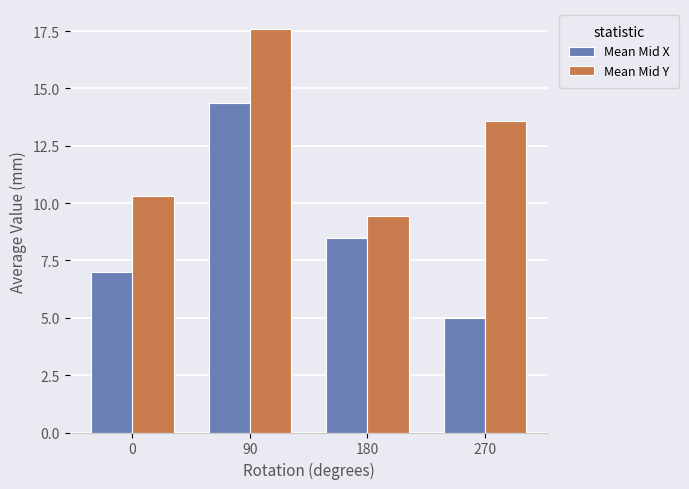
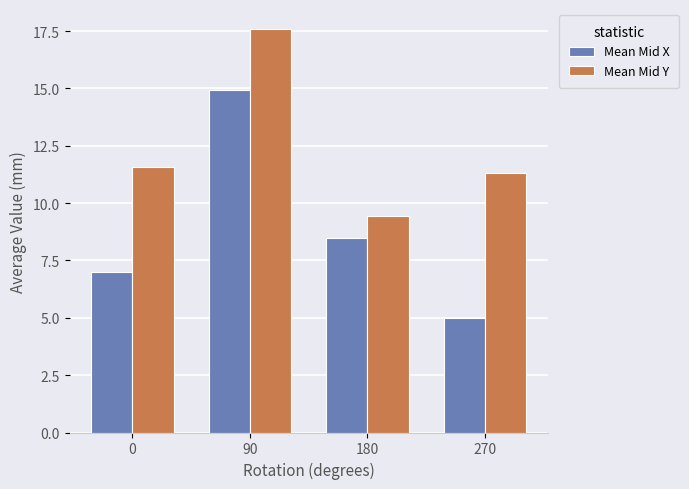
  {
    "Mean Mid X": {
      "0": 7.0,
-     "90": 14.4,
+     "90": 14.9,
      "180": 8.5,
      "270": 5.0
    },
    "Mean Mid Y": {
-     "0": 10.3,
+     "0": 11.6,
      "90": 17.6,
      "180": 9.5,
-     "270": 13.6
+     "270": 11.3
    }
  }
